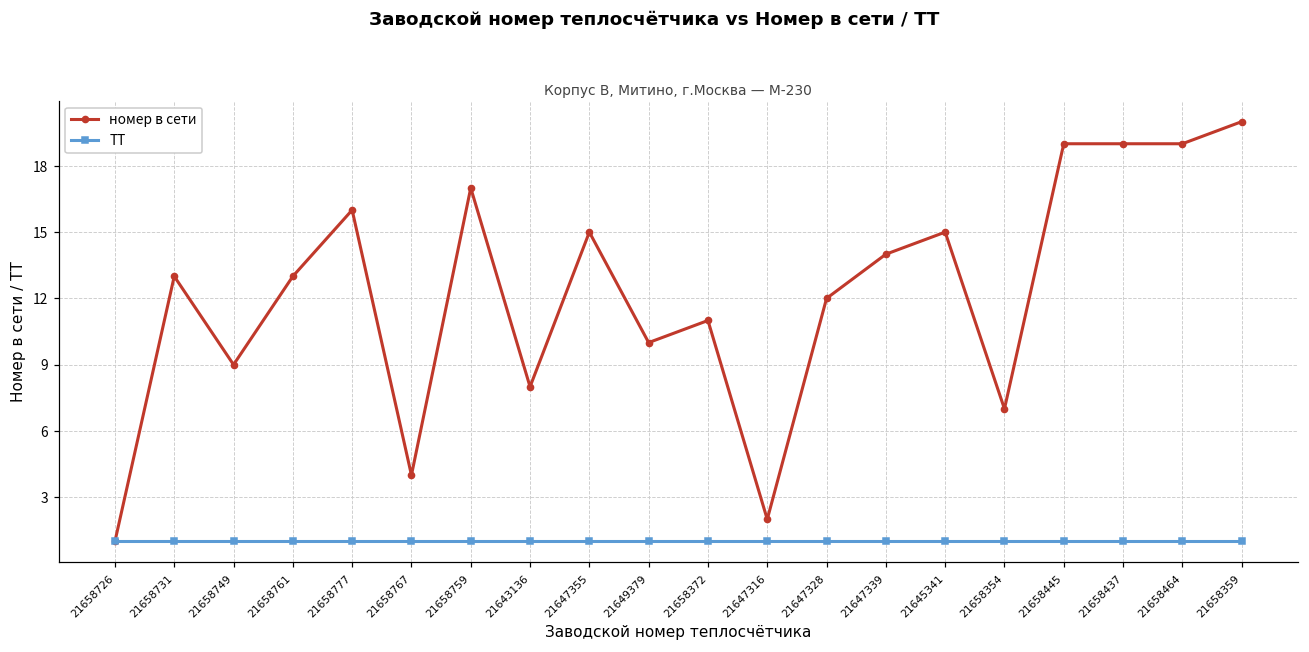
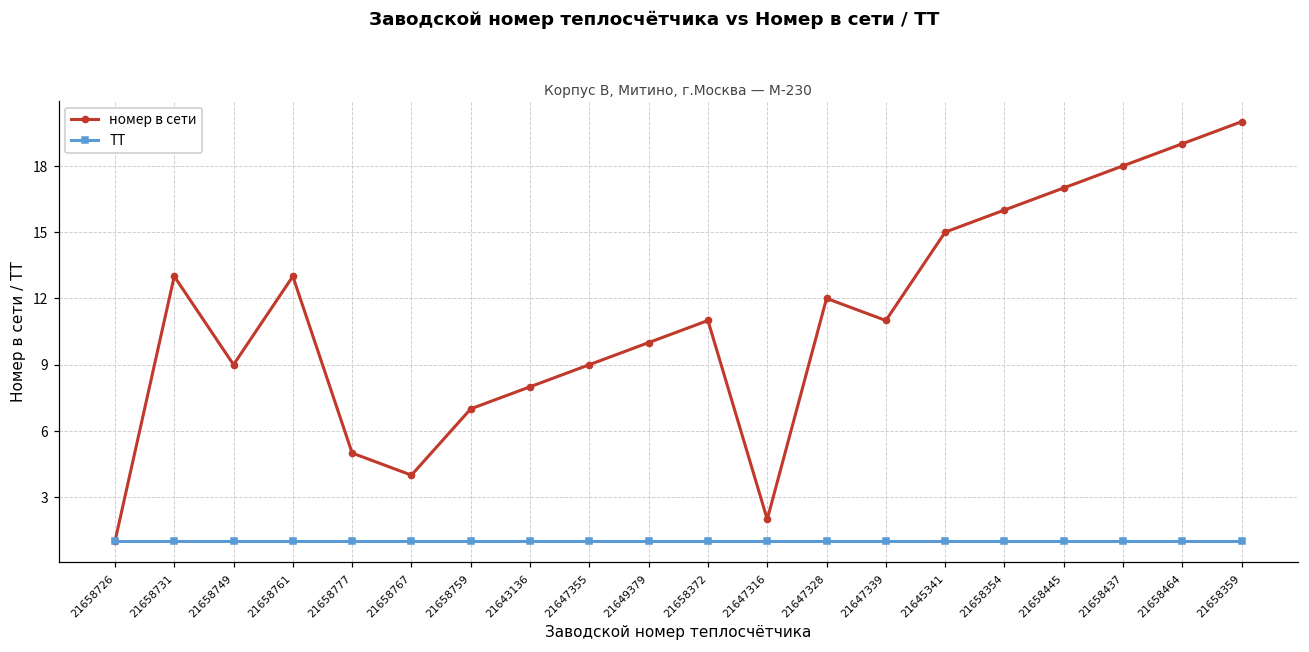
  {
    "номер в сети": {
      "21658731": 13,
      "21658749": 9,
      "21658761": 13,
-     "21658777": 16,
+     "21658777": 5,
      "21658767": 4,
-     "21658759": 17,
+     "21658759": 7,
      "21643136": 8,
-     "21647355": 15,
+     "21647355": 9,
      "21649379": 10,
      "21658372": 11,
      "21647316": 2,
      "21647328": 12,
-     "21647339": 14,
+     "21647339": 11,
      "21645341": 15,
-     "21658354": 7,
-     "21658445": 19,
-     "21658437": 19,
+     "21658354": 16,
+     "21658445": 17,
+     "21658437": 18,
      "21658464": 19,
      "21658359": 20
    },
    "ТТ": {
      "21658731": 1,
      "21658749": 1,
      "21658761": 1,
      "21658777": 1,
      "21658767": 1,
      "21658759": 1,
      "21643136": 1,
      "21647355": 1,
      "21649379": 1,
      "21658372": 1,
      "21647316": 1,
      "21647328": 1,
      "21647339": 1,
      "21645341": 1,
      "21658354": 1,
      "21658445": 1,
      "21658437": 1,
      "21658464": 1,
      "21658359": 1
    }
  }
